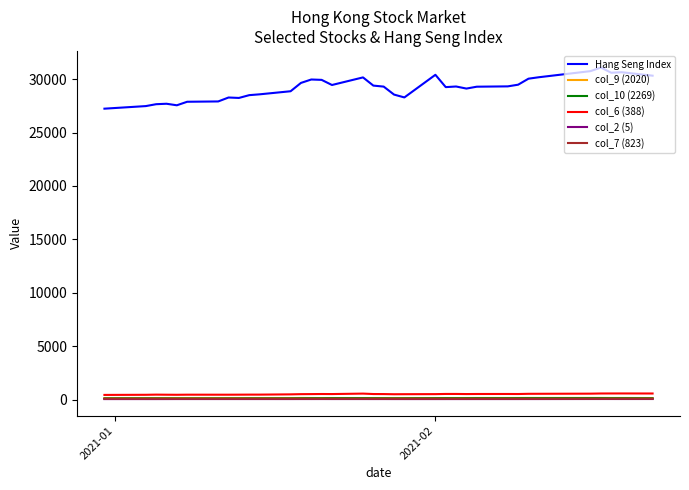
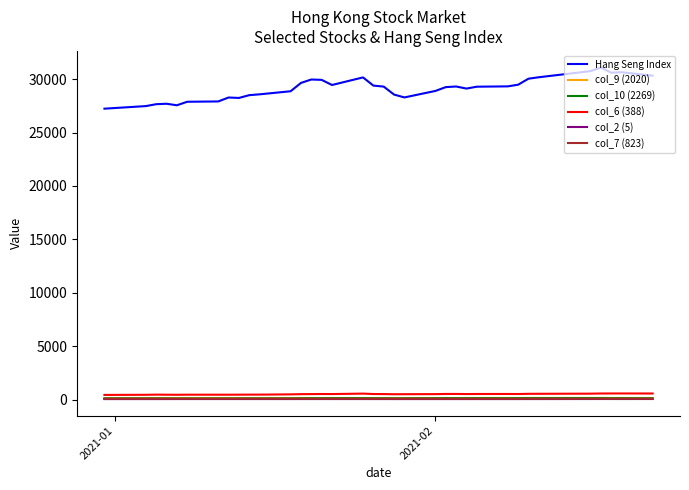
  {
    "Hang Seng Index": {
-     "2021-02": 30400
+     "2021-02": 28900
    },
    "col_6 (388)": {
      "2021-02": 500
    }
  }
